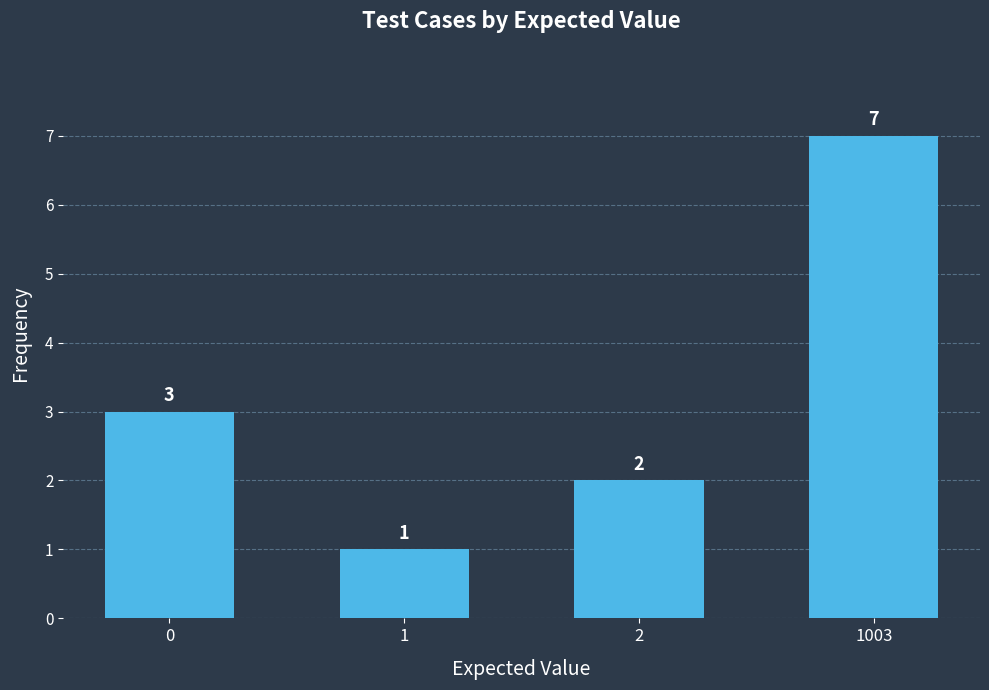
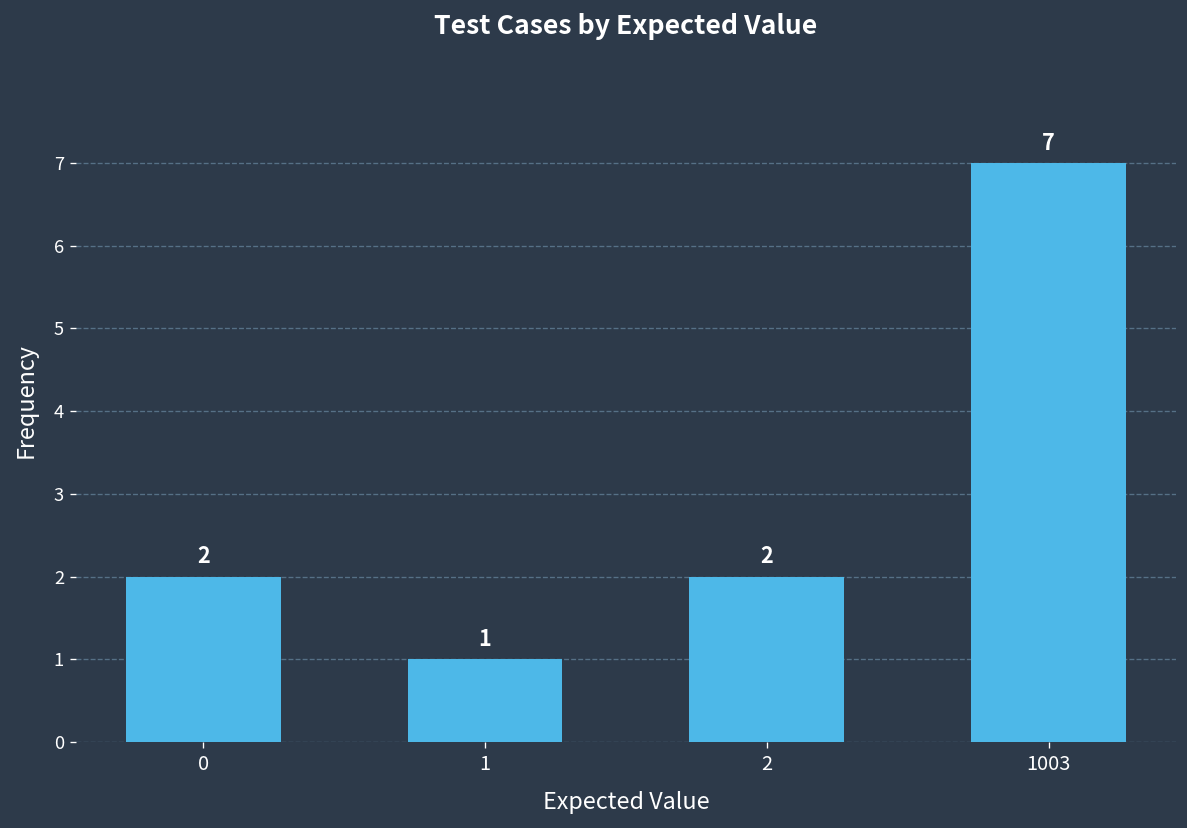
  {
-   "0": 3,
+   "0": 2,
    "1": 1,
    "2": 2,
    "1003": 7
  }
